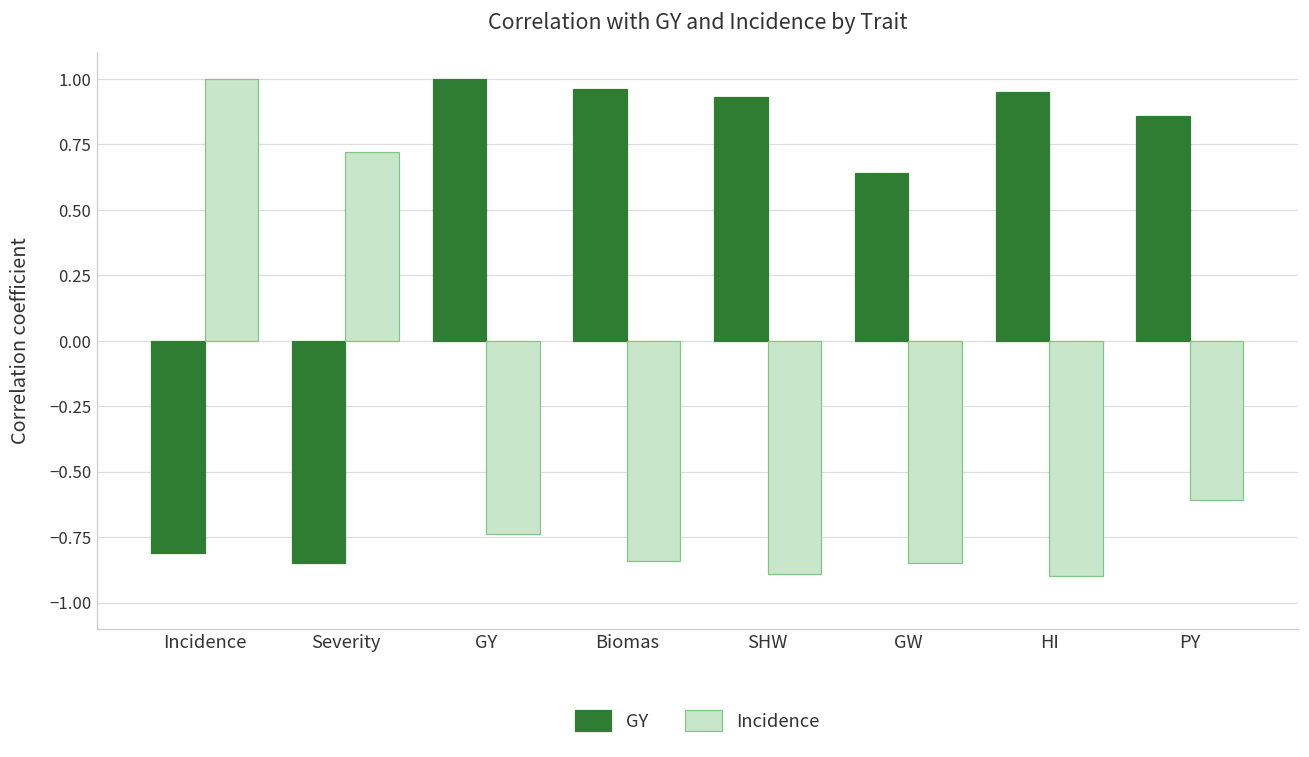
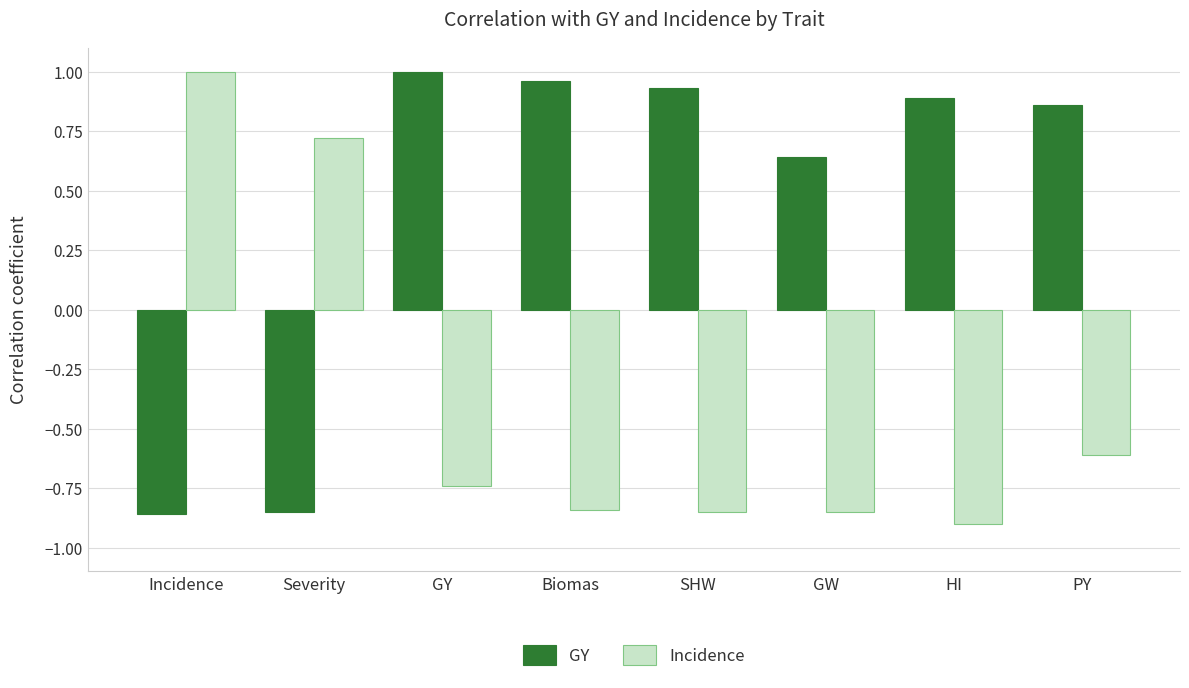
  {
    "GY": {
-     "Incidence": -0.81,
+     "Incidence": -0.86,
      "Severity": -0.85,
      "GY": 1.00,
      "Biomas": 0.96,
      "SHW": 0.93,
      "GW": 0.64,
-     "HI": 0.95,
+     "HI": 0.89,
      "PY": 0.86
    },
    "Incidence": {
      "Incidence": 1.00,
      "Severity": 0.72,
      "GY": -0.74,
      "Biomas": -0.84,
-     "SHW": -0.89,
+     "SHW": -0.85,
      "GW": -0.85,
      "HI": -0.90,
      "PY": -0.61
    }
  }
